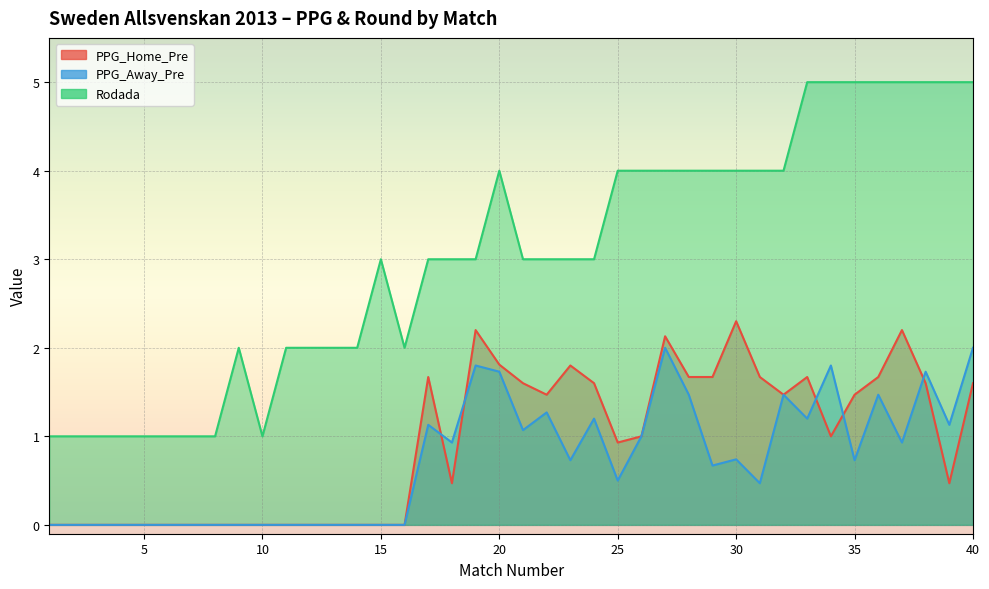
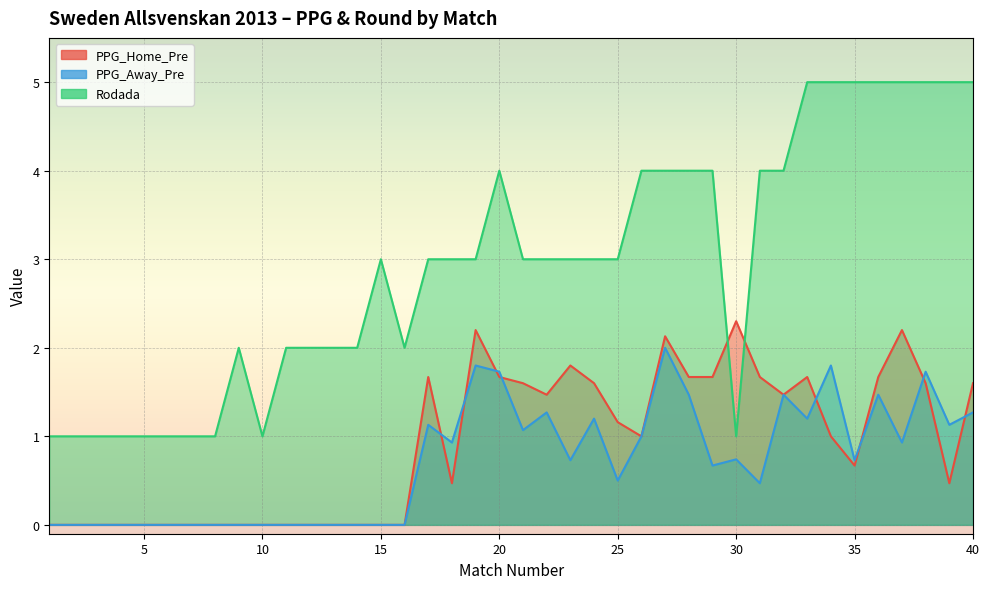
  {
    "PPG_Home_Pre": {
-     "20": 1.8,
-     "25": 0.9,
+     "20": 1.7,
+     "25": 1.2,
      "30": 2.3,
-     "35": 1.5,
+     "35": 0.7,
      "40": 1.6
    },
    "PPG_Away_Pre": {
      "20": 1.7,
      "25": 0.5,
      "30": 0.7,
      "35": 0.7,
-     "40": 2.0
+     "40": 1.3
    },
    "Rodada": {
      "5": 1,
      "10": 1,
      "15": 3,
      "20": 4,
-     "25": 4,
-     "30": 4,
+     "25": 3,
+     "30": 1,
      "35": 5,
      "40": 5
    }
  }
